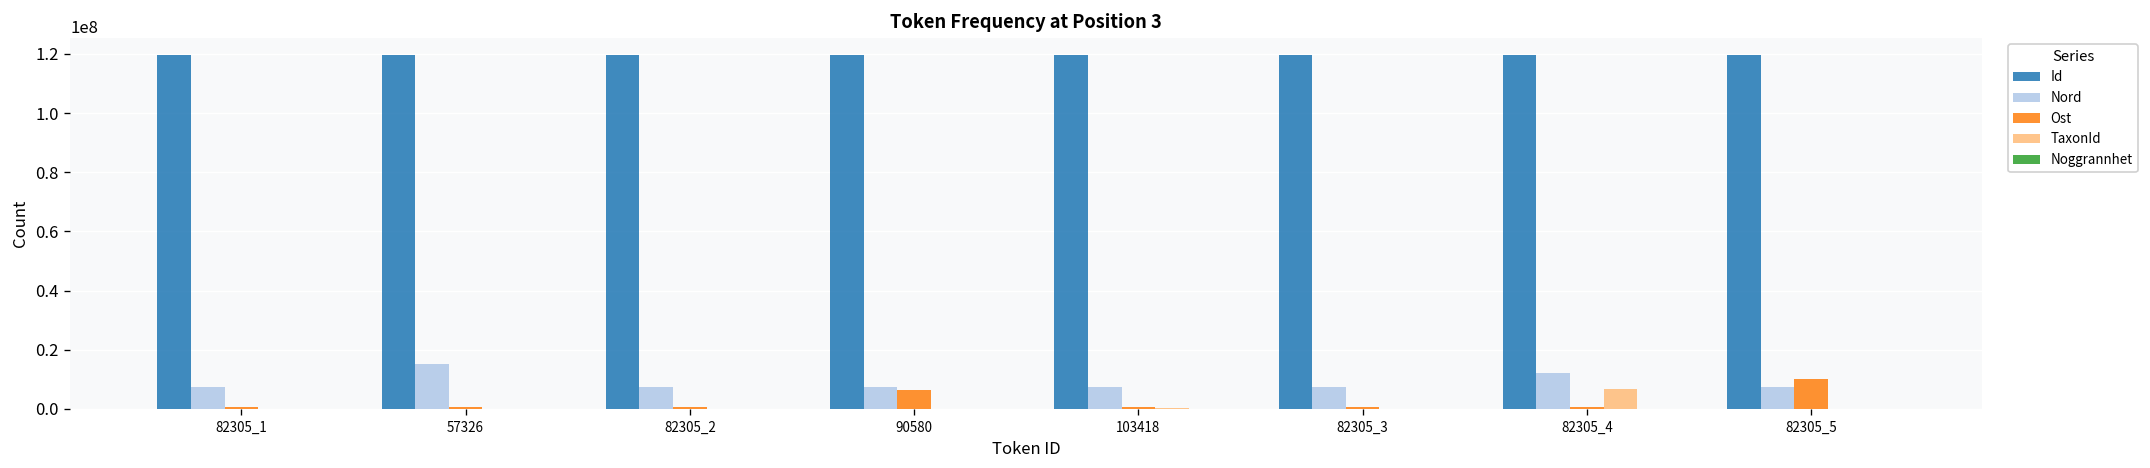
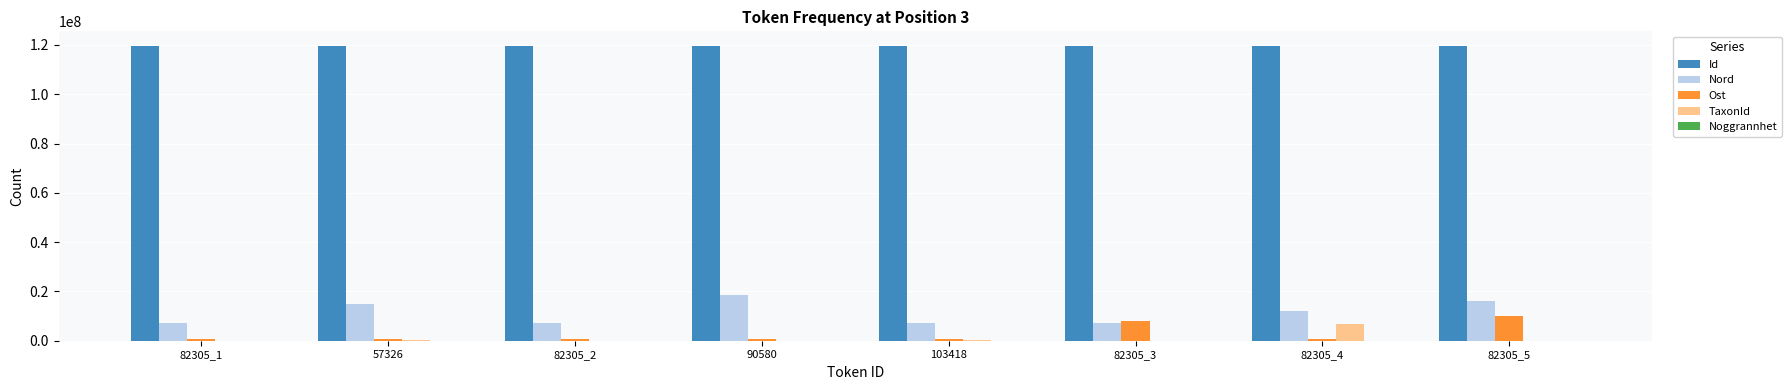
  {
    "Id": {
      "82305_1": 120000000,
      "57326": 120000000,
      "82305_2": 120000000,
      "90580": 120000000,
      "103418": 120000000,
      "82305_3": 120000000,
      "82305_4": 120000000,
      "82305_5": 120000000
    },
    "Nord": {
      "82305_1": 7000000,
      "57326": 15000000,
      "82305_2": 7000000,
-     "90580": 7000000,
+     "90580": 18000000,
      "103418": 7000000,
      "82305_3": 7000000,
      "82305_4": 12000000,
-     "82305_5": 7000000
+     "82305_5": 16000000
    },
    "Ost": {
-     "90580": 6000000,
-     "82305_3": 1000000,
+     "90580": 1000000,
+     "82305_3": 8000000,
      "82305_5": 10000000
    },
    "TaxonId": {
      "82305_4": 7000000
    }
  }
